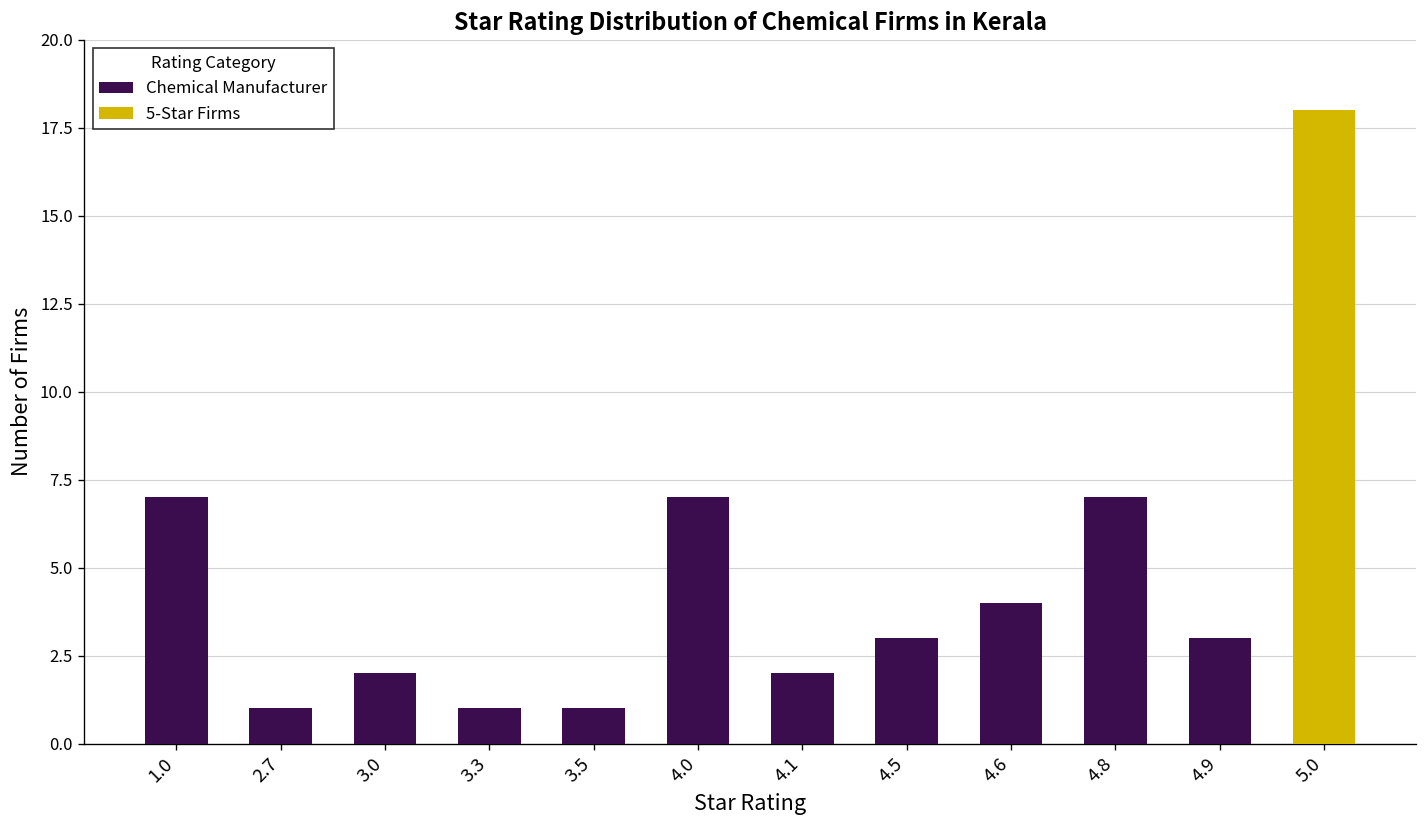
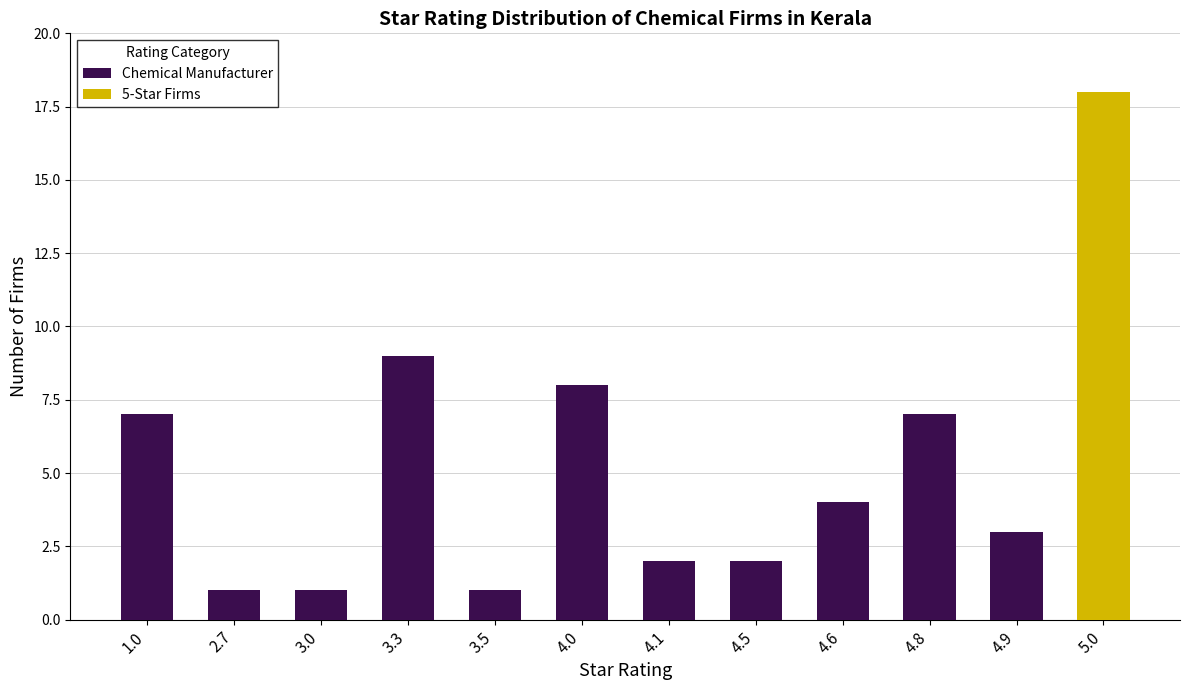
  {
    "Chemical Manufacturer": {
      "1.0": 7,
      "2.7": 1,
-     "3.0": 2,
-     "3.3": 1,
+     "3.0": 1,
+     "3.3": 9,
      "3.5": 1,
-     "4.0": 7,
+     "4.0": 8,
      "4.1": 2,
-     "4.5": 3,
+     "4.5": 2,
      "4.6": 4,
      "4.8": 7,
      "4.9": 3
    },
    "5-Star Firms": {
      "5.0": 18
    }
  }
